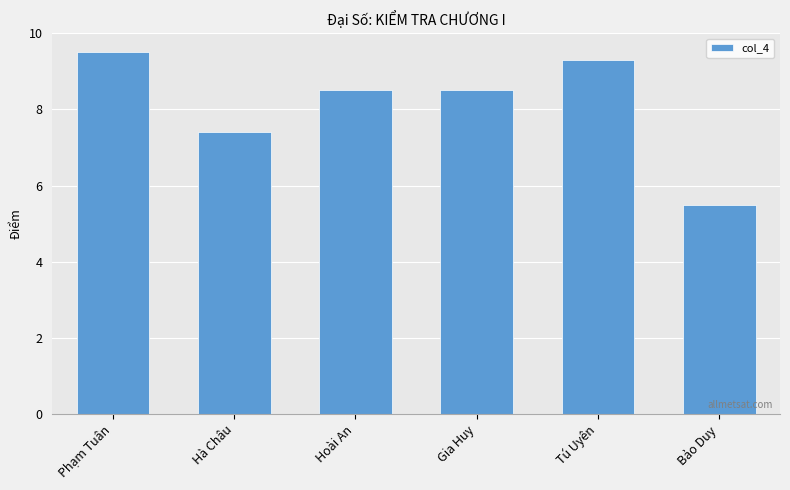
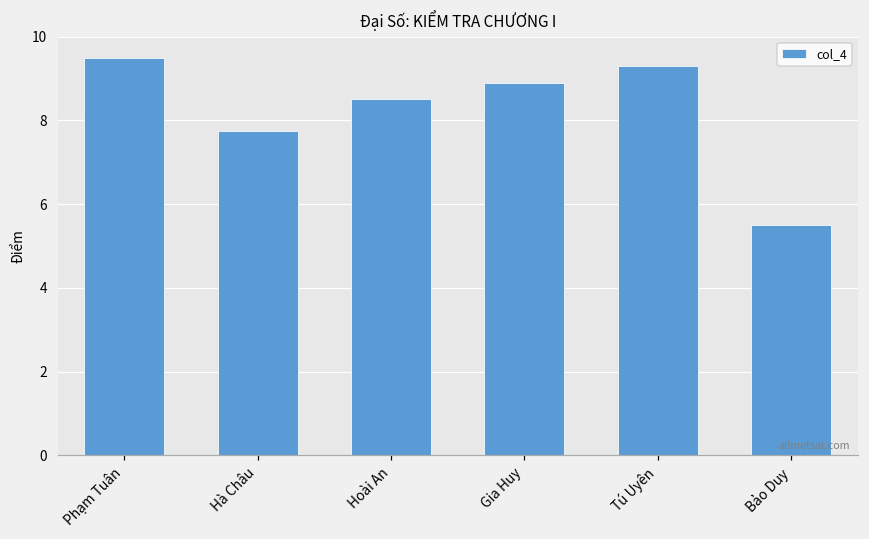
  {
    "Phạm Tuân": 9.5,
-   "Hà Châu": 7.4,
+   "Hà Châu": 7.8,
    "Hoài An": 8.5,
-   "Gia Huy": 8.5,
+   "Gia Huy": 8.9,
    "Tú Uyên": 9.3,
    "Bảo Duy": 5.5
  }
